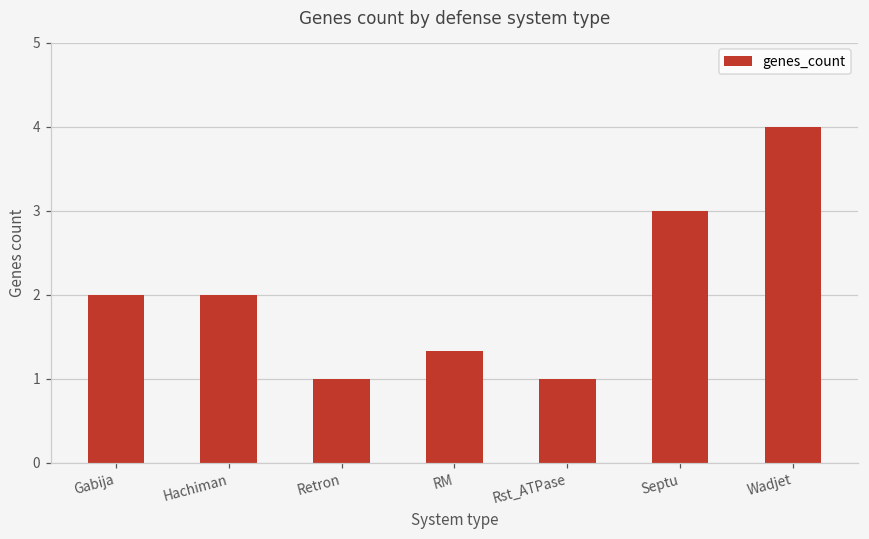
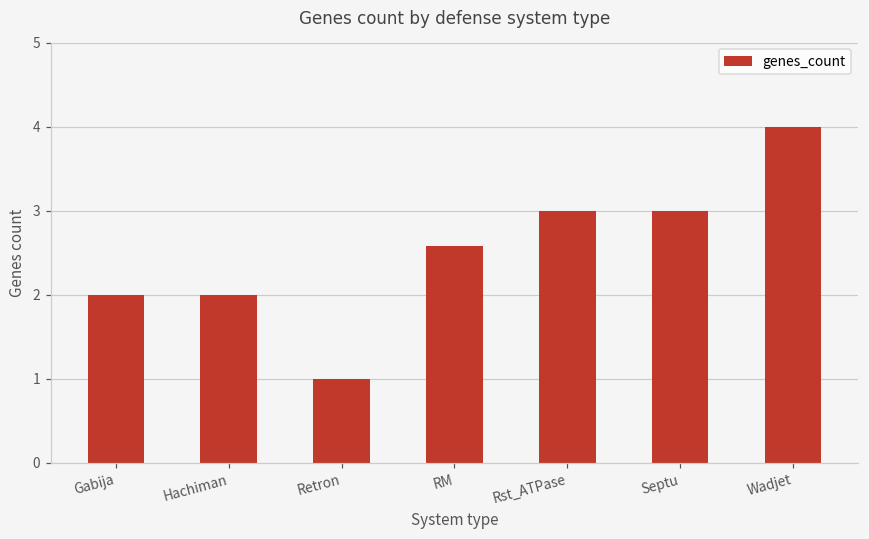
  {
    "Gabija": 2.0,
    "Hachiman": 2.0,
    "Retron": 1.0,
-   "RM": 1.3,
-   "Rst_ATPase": 1,
+   "RM": 2.6,
+   "Rst_ATPase": 3,
    "Septu": 3.0,
    "Wadjet": 4.0
  }
